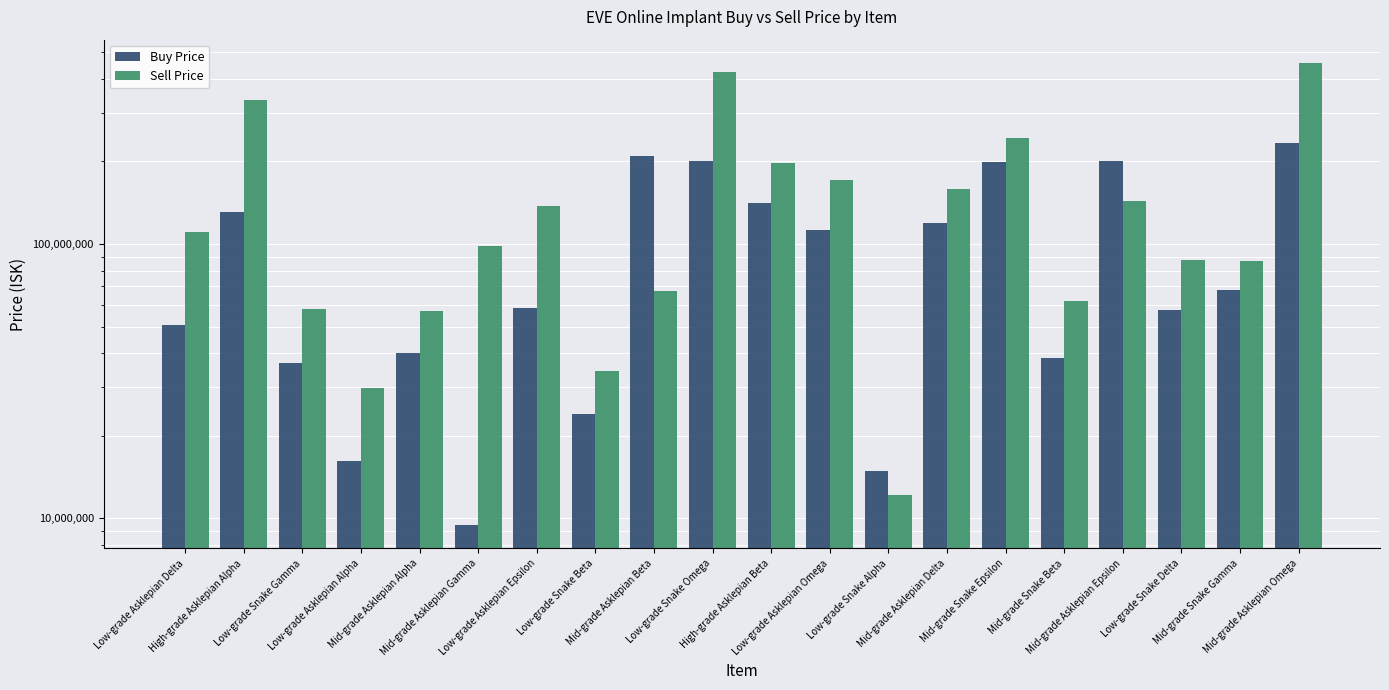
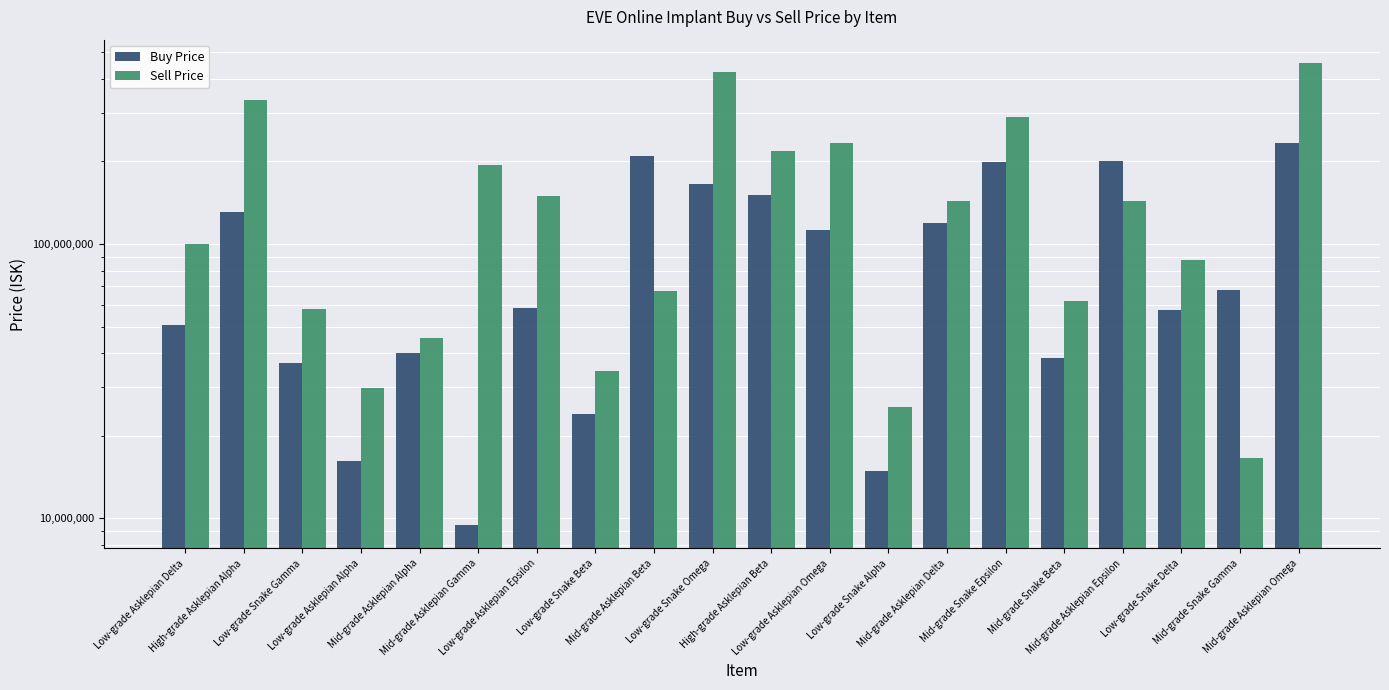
  {
    "Buy Price": {
      "Low-grade Asklepian Delta": "51,000,000",
      "High-grade Asklepian Alpha": "130,000,000",
      "Low-grade Snake Gamma": "37,000,000",
      "Low-grade Asklepian Alpha": "16,000,000",
      "Mid-grade Asklepian Alpha": "40,000,000",
      "Mid-grade Asklepian Gamma": "9,400,000",
      "Low-grade Asklepian Epsilon": "58,000,000",
      "Low-grade Snake Beta": "24,000,000",
      "Mid-grade Asklepian Beta": "210,000,000",
-     "Low-grade Snake Omega": "200,000,000",
-     "High-grade Asklepian Beta": "140,000,000",
+     "Low-grade Snake Omega": "170,000,000",
+     "High-grade Asklepian Beta": "150,000,000",
      "Low-grade Asklepian Omega": "112,000,000",
      "Low-grade Snake Alpha": "15,000,000",
      "Mid-grade Asklepian Delta": "120,000,000",
      "Mid-grade Snake Epsilon": "200,000,000",
      "Mid-grade Snake Beta": "38,000,000",
      "Mid-grade Asklepian Epsilon": "200,000,000",
      "Low-grade Snake Delta": "58,000,000",
      "Mid-grade Snake Gamma": "68,000,000",
      "Mid-grade Asklepian Omega": "230,000,000"
    },
    "Sell Price": {
-     "Low-grade Asklepian Delta": "111,000,000",
+     "Low-grade Asklepian Delta": "100,000,000",
      "High-grade Asklepian Alpha": "340,000,000",
      "Low-grade Snake Gamma": "58,000,000",
      "Low-grade Asklepian Alpha": "30,000,000",
-     "Mid-grade Asklepian Alpha": "57,000,000",
-     "Mid-grade Asklepian Gamma": "98,000,000",
-     "Low-grade Asklepian Epsilon": "140,000,000",
+     "Mid-grade Asklepian Alpha": "46,000,000",
+     "Mid-grade Asklepian Gamma": "190,000,000",
+     "Low-grade Asklepian Epsilon": "150,000,000",
      "Low-grade Snake Beta": "34,000,000",
      "Mid-grade Asklepian Beta": "67,000,000",
      "Low-grade Snake Omega": "420,000,000",
-     "High-grade Asklepian Beta": "200,000,000",
-     "Low-grade Asklepian Omega": "170,000,000",
-     "Low-grade Snake Alpha": "12,000,000",
-     "Mid-grade Asklepian Delta": "160,000,000",
-     "Mid-grade Snake Epsilon": "240,000,000",
+     "High-grade Asklepian Beta": "220,000,000",
+     "Low-grade Asklepian Omega": "230,000,000",
+     "Low-grade Snake Alpha": "26,000,000",
+     "Mid-grade Asklepian Delta": "140,000,000",
+     "Mid-grade Snake Epsilon": "290,000,000",
      "Mid-grade Snake Beta": "62,000,000",
      "Mid-grade Asklepian Epsilon": "140,000,000",
      "Low-grade Snake Delta": "87,000,000",
-     "Mid-grade Snake Gamma": "87,000,000",
+     "Mid-grade Snake Gamma": "17,000,000",
      "Mid-grade Asklepian Omega": "460,000,000"
    }
  }
